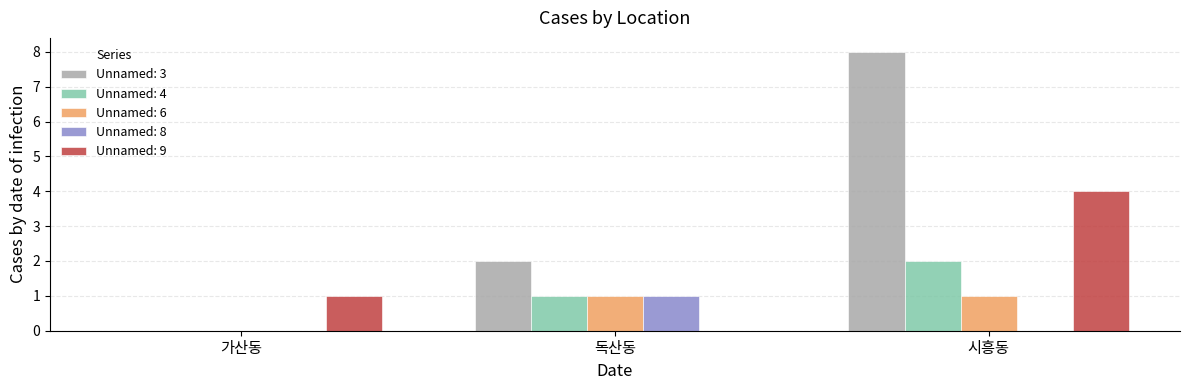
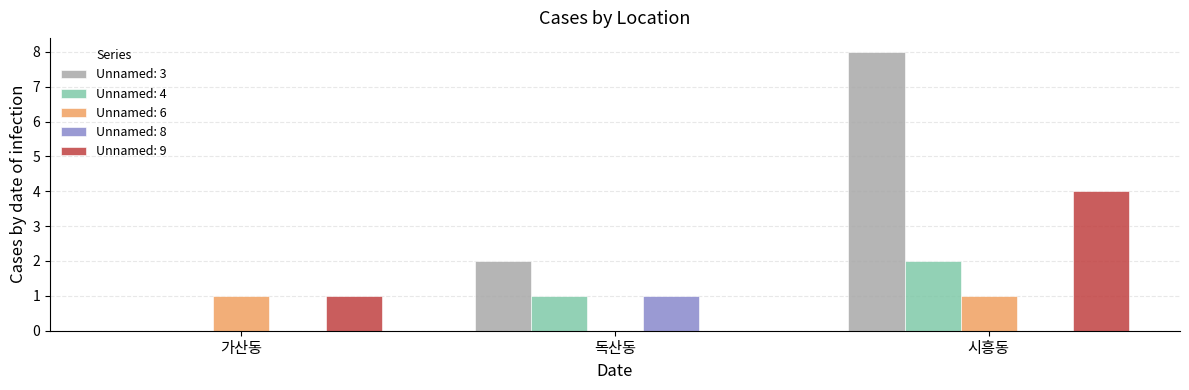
  {
    "Unnamed: 6": {
-     "가산동": 0,
-     "독산동": 1,
+     "가산동": 1,
+     "독산동": 0,
      "시흥동": 1
    },
    "Unnamed: 9": {
      "가산동": 1,
      "독산동": 0,
      "시흥동": 4
    }
  }
